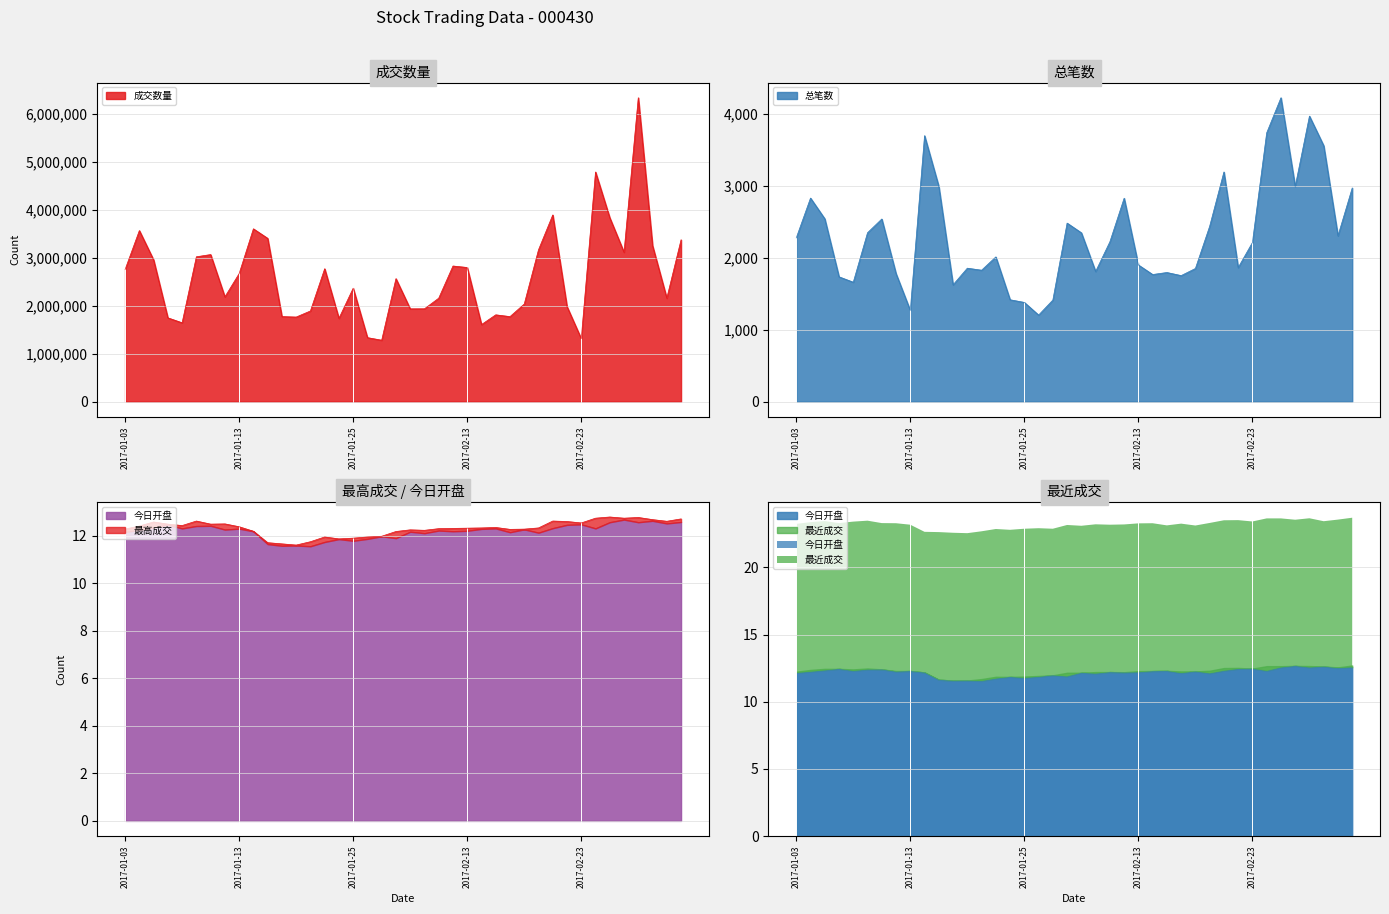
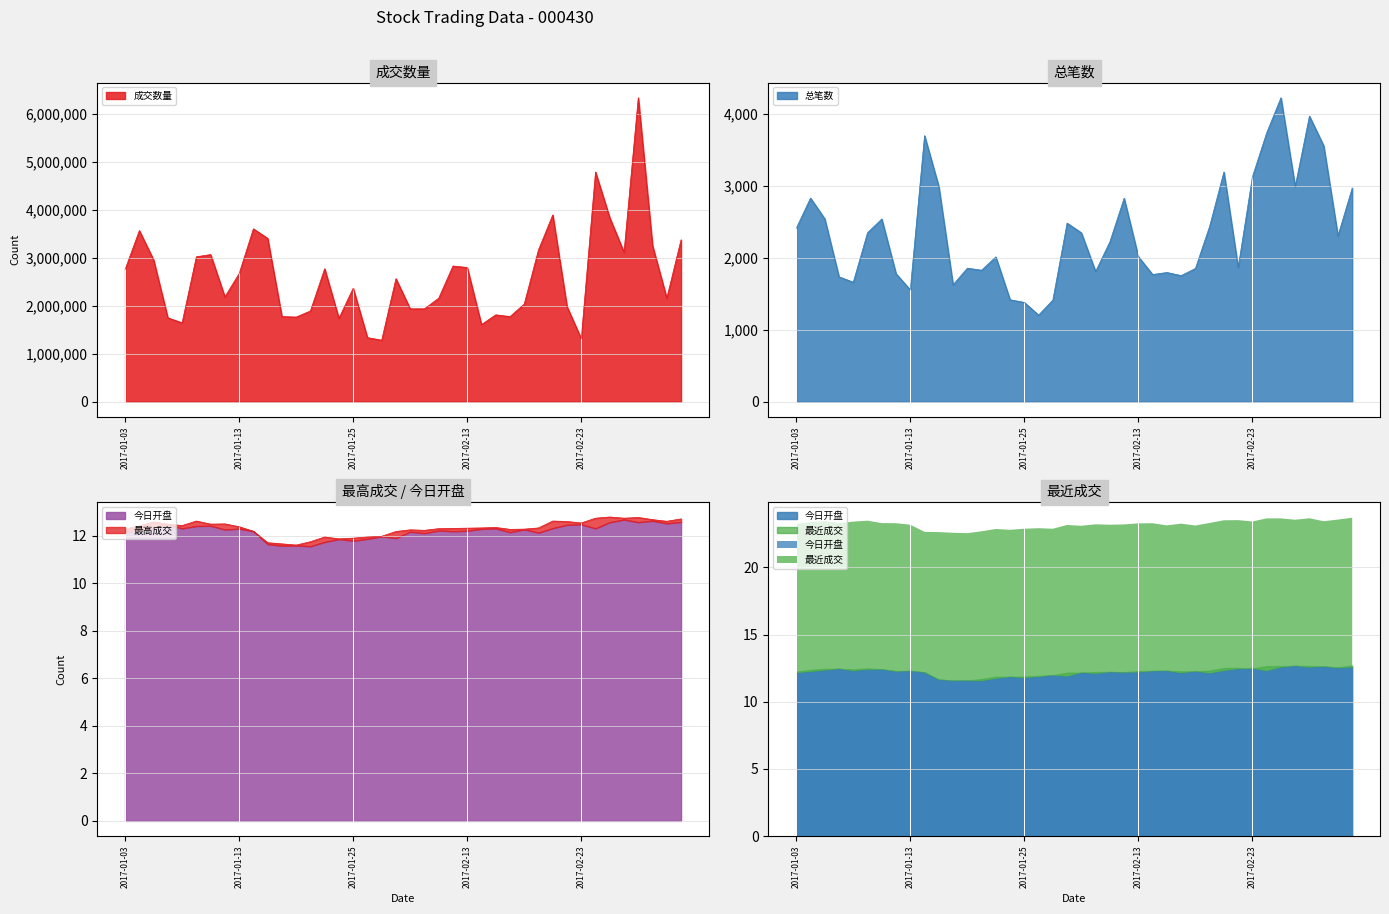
  {
    "成交数量": {
      "2017-01-03": "2,800,000",
      "2017-01-13": "2,700,000",
      "2017-01-25": "2,400,000",
      "2017-02-13": "2,800,000",
      "2017-02-23": "1,300,000"
    },
    "总笔数": {
-     "2017-01-03": "2,300",
-     "2017-01-13": "1,300",
+     "2017-01-03": "2,400",
+     "2017-01-13": "1,600",
      "2017-01-25": "1,400",
-     "2017-02-13": "1,900",
-     "2017-02-23": "2,200"
+     "2017-02-13": "2,000",
+     "2017-02-23": "3,100"
    },
    "最高成交 / 今日开盘": {
      "最高成交": {
        "2017-01-25": "11.9",
        "2017-02-13": "12.3"
      }
    }
  }
